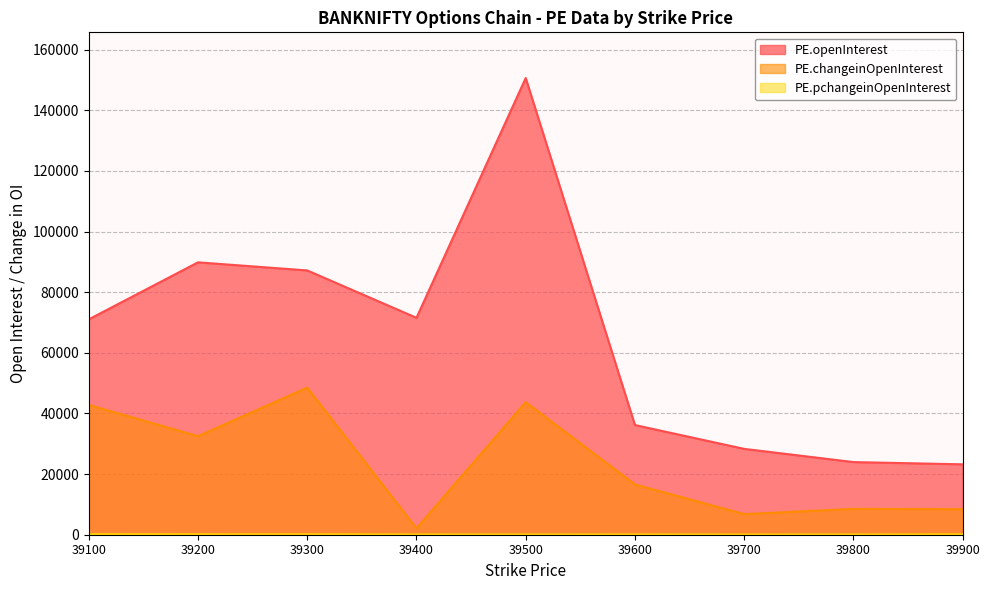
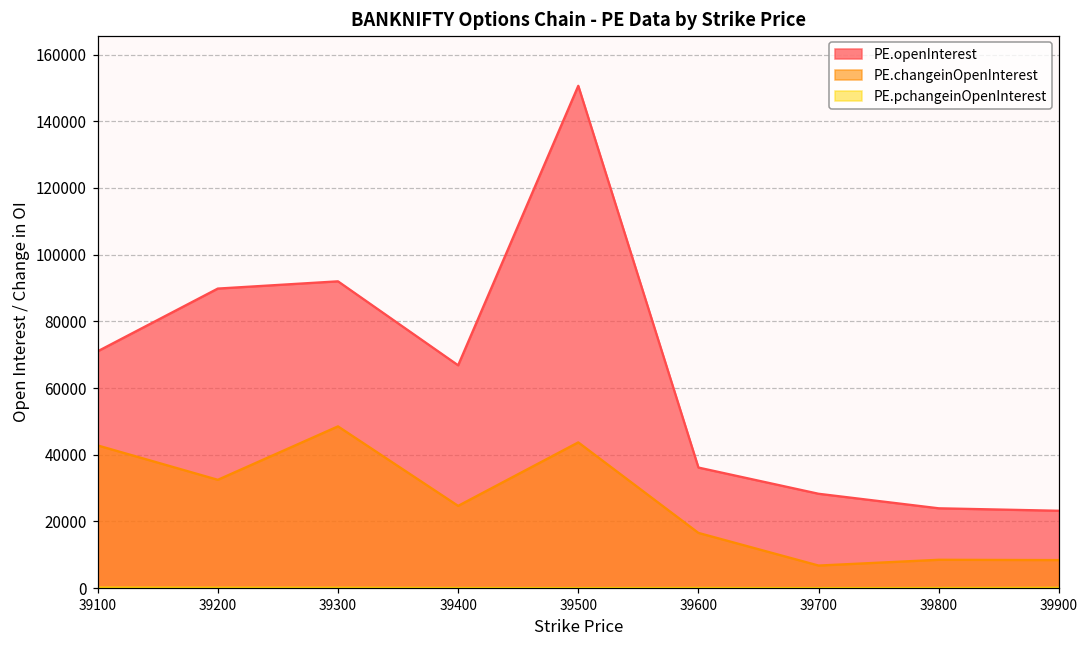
  {
    "PE.openInterest": {
      "39100": 71000,
      "39200": 90000,
-     "39300": 87000,
-     "39400": 72000,
+     "39300": 92000,
+     "39400": 67000,
      "39500": 151000,
      "39600": 36000,
      "39700": 28000,
      "39800": 24000,
      "39900": 23000
    },
    "PE.changeinOpenInterest": {
      "39100": 43000,
      "39200": 33000,
      "39300": 49000,
-     "39400": 2000,
+     "39400": 25000,
      "39500": 44000,
      "39600": 17000,
      "39700": 7000,
      "39800": 9000,
      "39900": 8000
    },
    "PE.pchangeinOpenInterest": {
      "39100": 0,
      "39200": 0,
      "39300": 0,
      "39400": 0,
      "39500": 0,
      "39600": 0,
      "39700": 0,
      "39800": 0,
      "39900": 0
    }
  }
